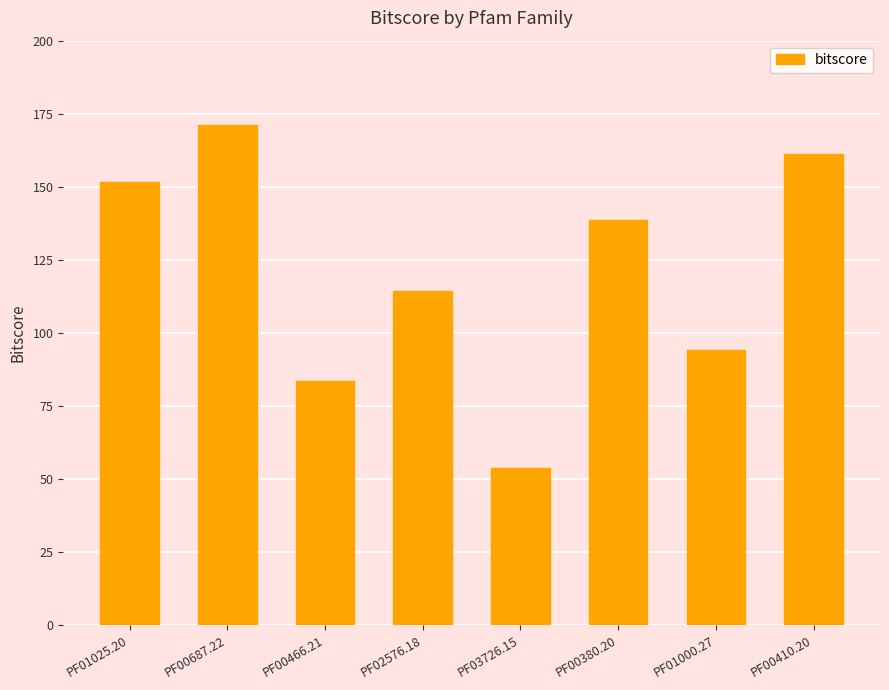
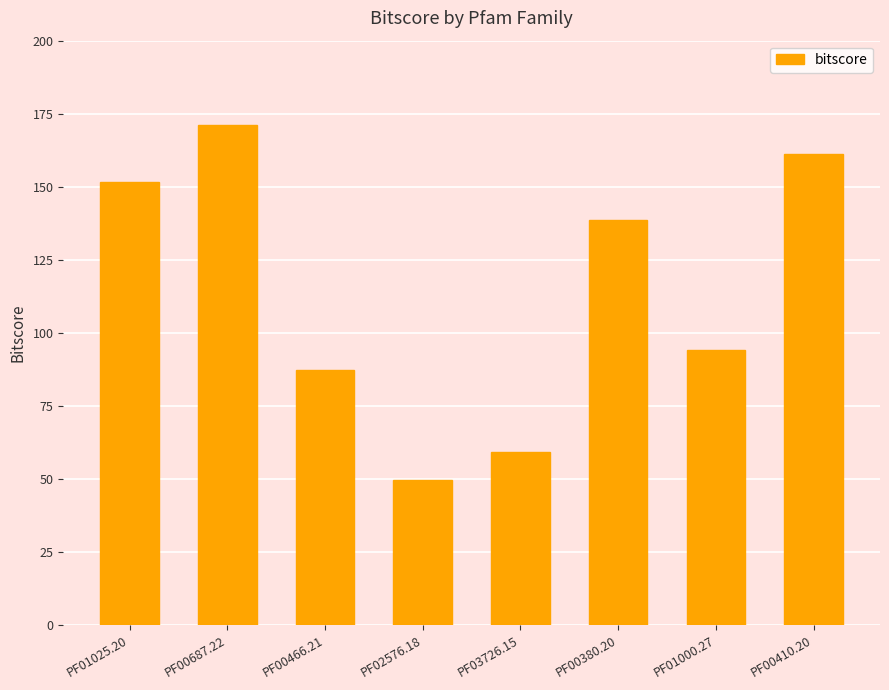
  {
    "PF01025.20": 152,
    "PF00687.22": 171,
-   "PF00466.21": 84,
-   "PF02576.18": 114,
-   "PF03726.15": 54,
+   "PF00466.21": 87,
+   "PF02576.18": 50,
+   "PF03726.15": 59,
    "PF00380.20": 139,
    "PF01000.27": 94,
    "PF00410.20": 161
  }
